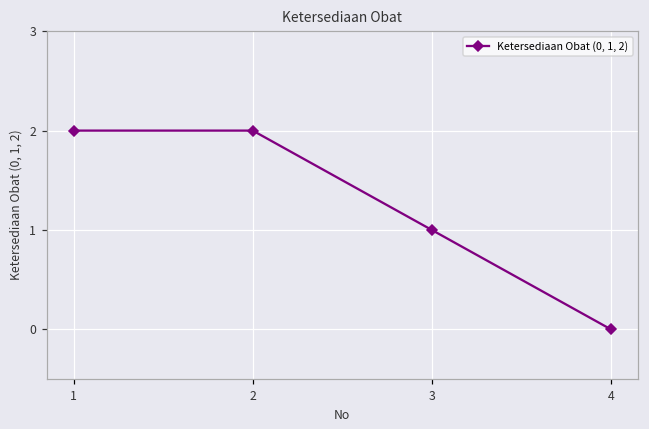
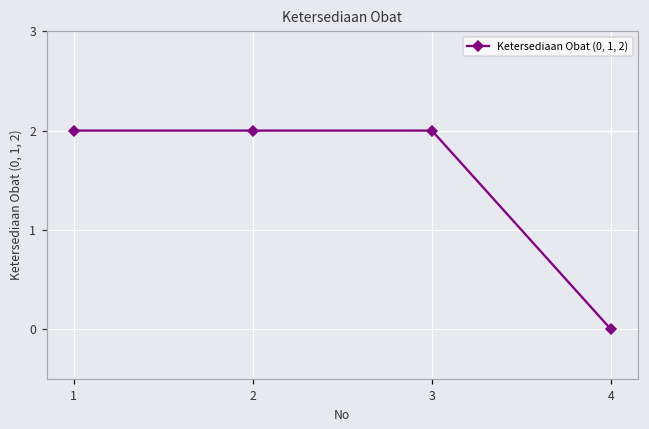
  {
    "1": 2,
    "2": 2,
-   "3": 1,
+   "3": 2,
    "4": 0
  }
